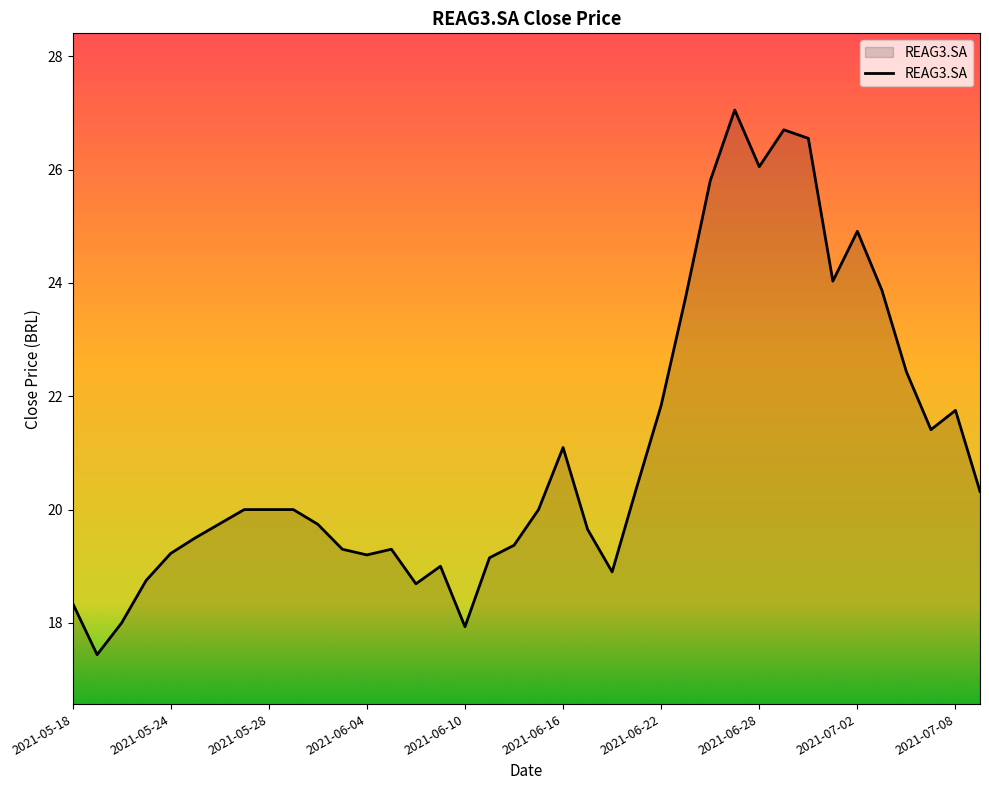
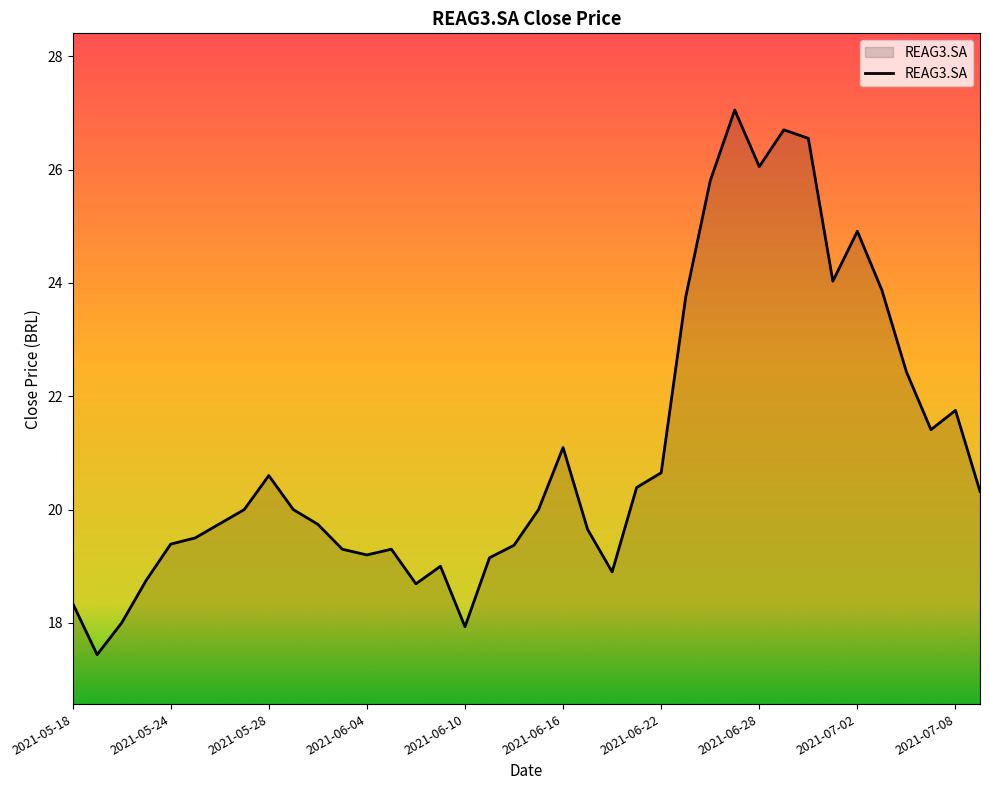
  {
    "2021-05-18": 18.4,
-   "2021-05-24": 19.2,
-   "2021-05-28": 20.0,
+   "2021-05-24": 19.4,
+   "2021-05-28": 20.6,
    "2021-06-04": 19.2,
    "2021-06-10": 17.9,
    "2021-06-16": 21.1,
-   "2021-06-22": 21.8,
+   "2021-06-22": 20.6,
    "2021-06-28": 26.0,
    "2021-07-02": 24.9,
    "2021-07-08": 21.8
  }
